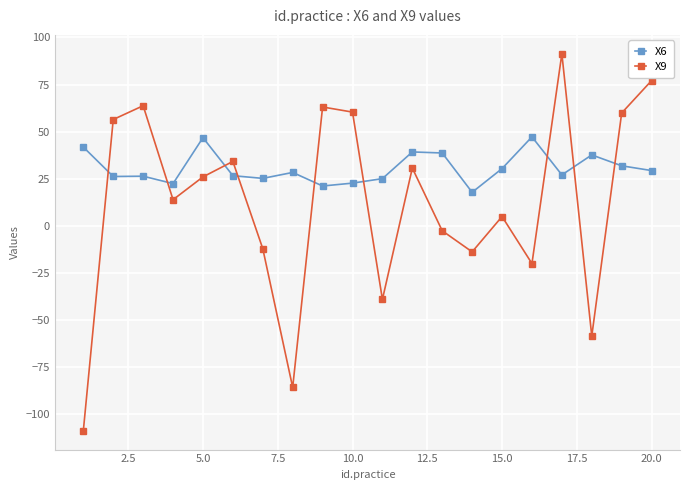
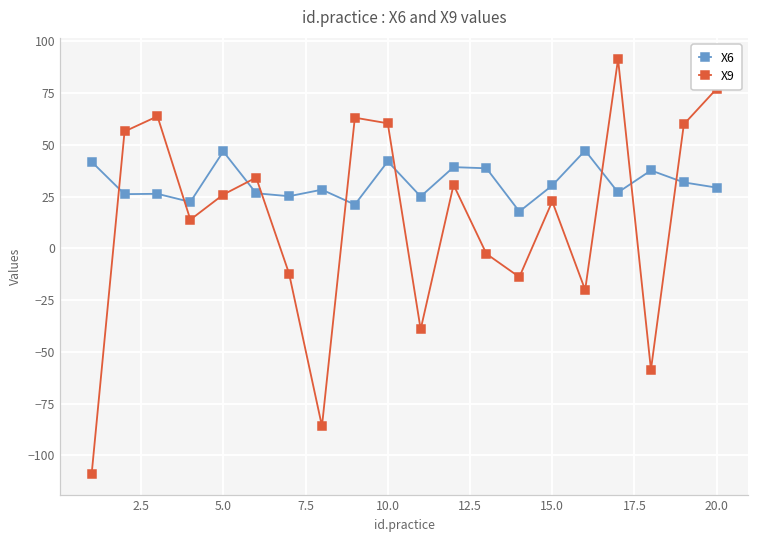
  {
    "X6": {
      "5.0": 47,
-     "10.0": 23,
+     "10.0": 42,
      "15.0": 30,
      "20.0": 29
    },
    "X9": {
      "5.0": 26,
      "10.0": 60,
-     "15.0": 5,
+     "15.0": 23,
      "20.0": 77
    }
  }
